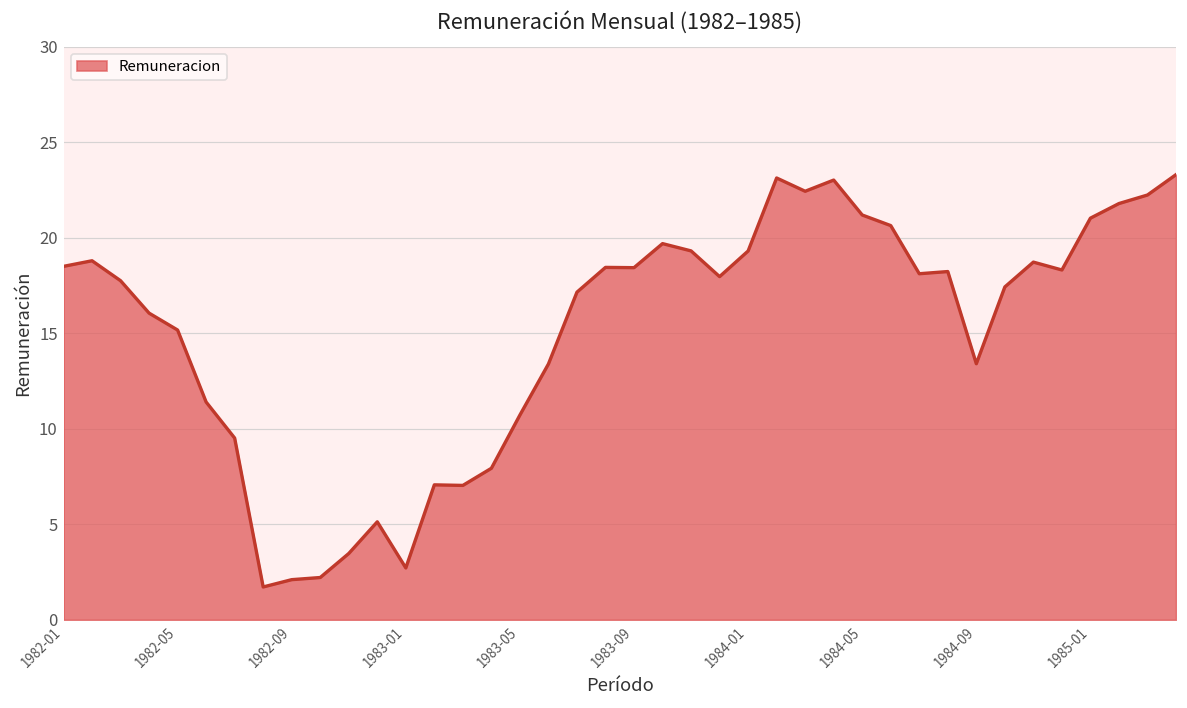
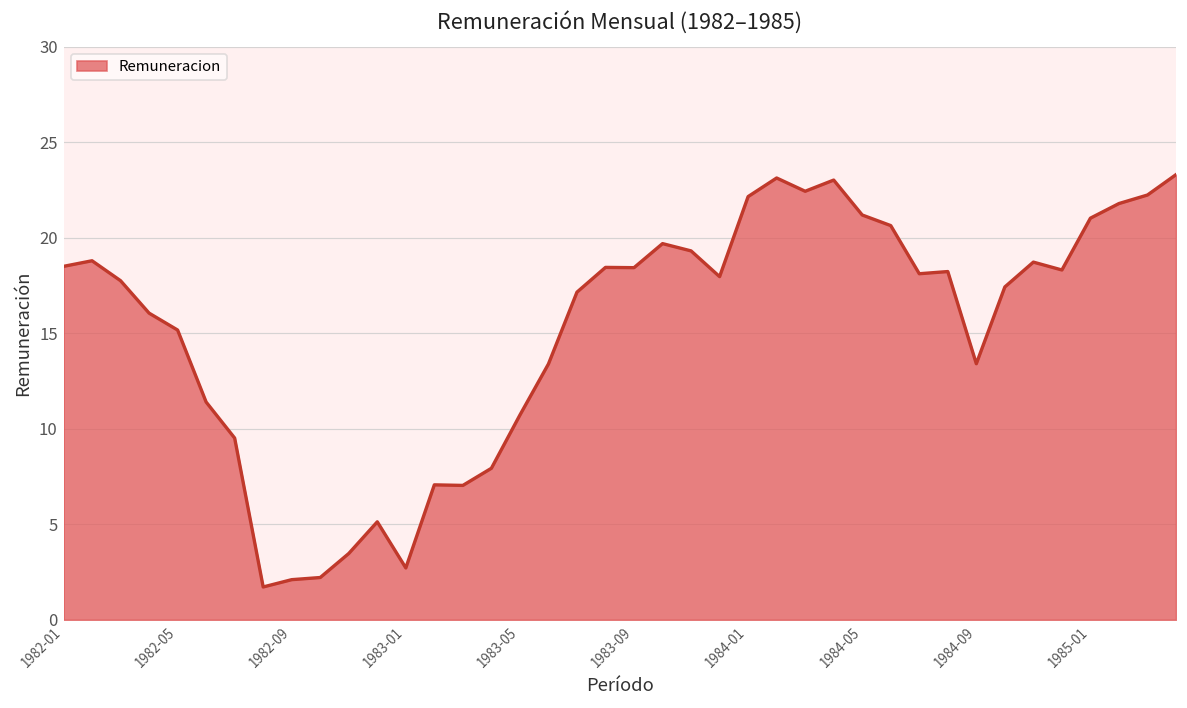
  {
    "1982-01": 18.5,
    "1982-05": 15.2,
    "1982-09": 2.1,
    "1983-01": 2.7,
    "1983-05": 10.7,
    "1983-09": 18.4,
-   "1984-01": 19.3,
+   "1984-01": 22.2,
    "1984-05": 21.2,
    "1984-09": 13.4,
    "1985-01": 21.0
  }
